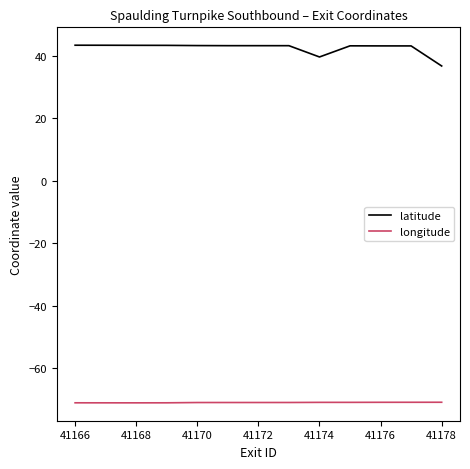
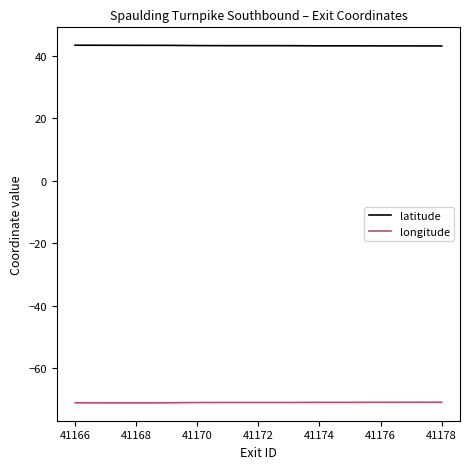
  {
    "latitude": {
      "41166": 43,
      "41168": 43,
      "41170": 43,
      "41172": 43,
-     "41174": 40,
+     "41174": 43,
      "41176": 43,
-     "41178": 37
+     "41178": 43
    },
    "longitude": {
      "41166": -71,
      "41168": -71,
      "41170": -71,
      "41172": -71,
      "41174": -71,
      "41176": -71,
      "41178": -71
    }
  }
